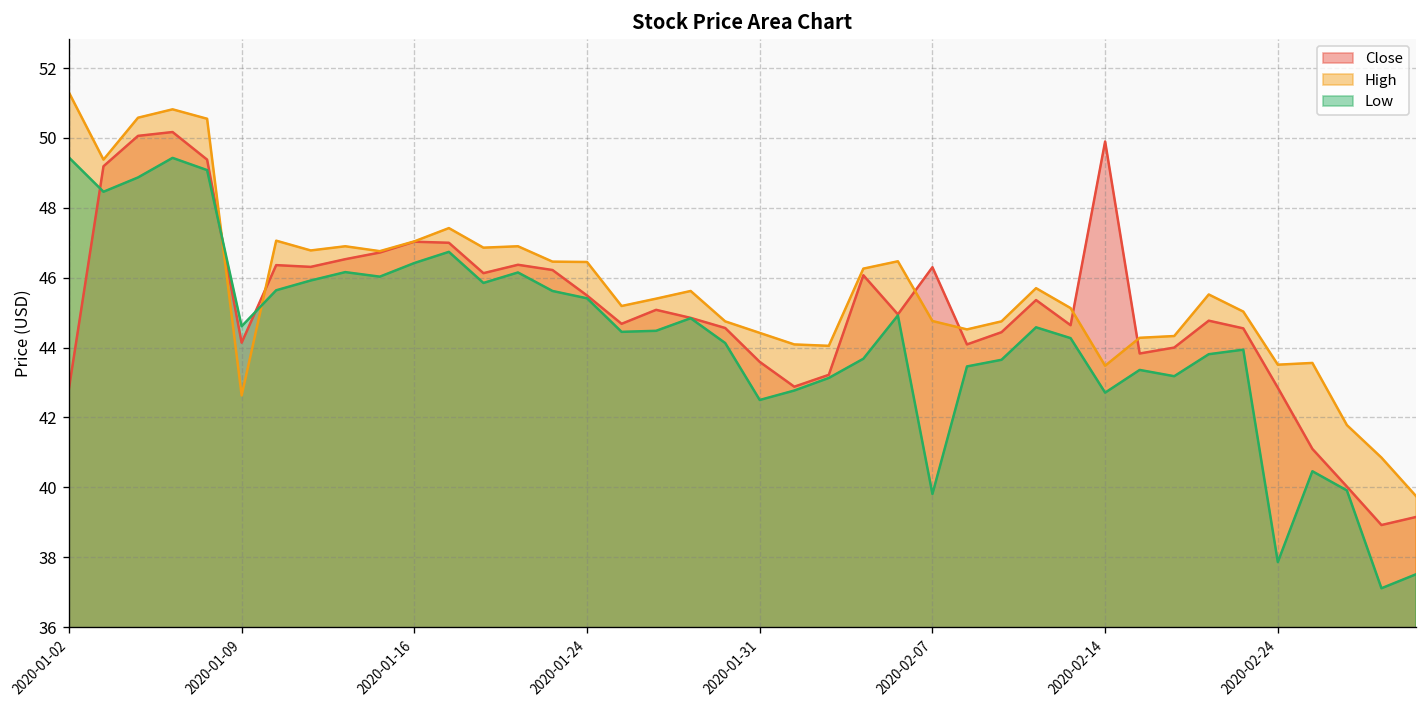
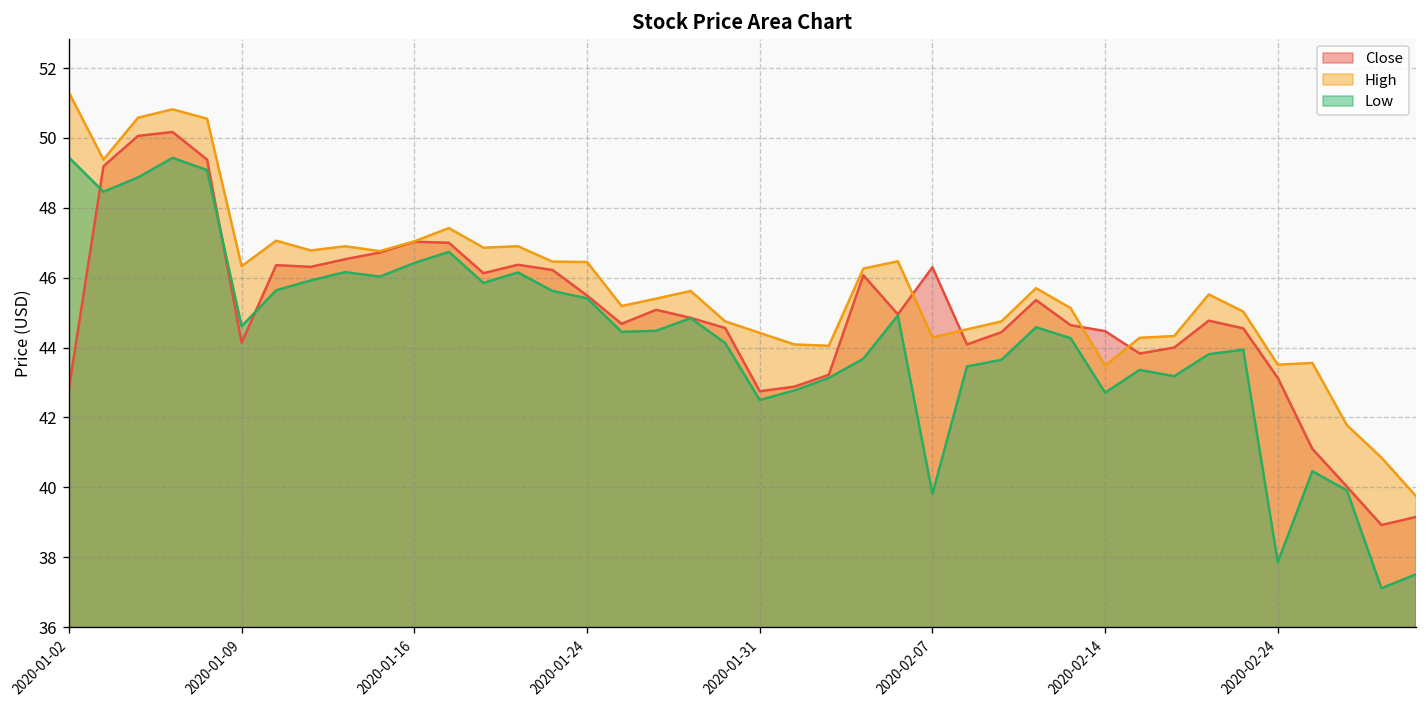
  {
    "Close": {
      "2020-01-02": 42.8,
      "2020-01-09": 44.1,
-     "2020-01-31": 43.6,
+     "2020-01-31": 42.8,
      "2020-02-07": 46.3,
-     "2020-02-14": 49.9,
-     "2020-02-24": 42.9
+     "2020-02-14": 44.5,
+     "2020-02-24": 43.1
    },
    "High": {
      "2020-01-02": 51.3,
-     "2020-01-09": 42.6,
+     "2020-01-09": 46.3,
      "2020-01-24": 46.5,
      "2020-01-31": 44.4,
-     "2020-02-07": 44.8,
+     "2020-02-07": 44.3,
      "2020-02-14": 43.5,
      "2020-02-24": 43.5
    },
    "Low": {
      "2020-01-02": 49.4,
      "2020-01-09": 44.6,
      "2020-01-16": 46.4,
      "2020-01-31": 42.5,
      "2020-02-07": 39.8,
      "2020-02-14": 42.7,
      "2020-02-24": 37.9
    }
  }
